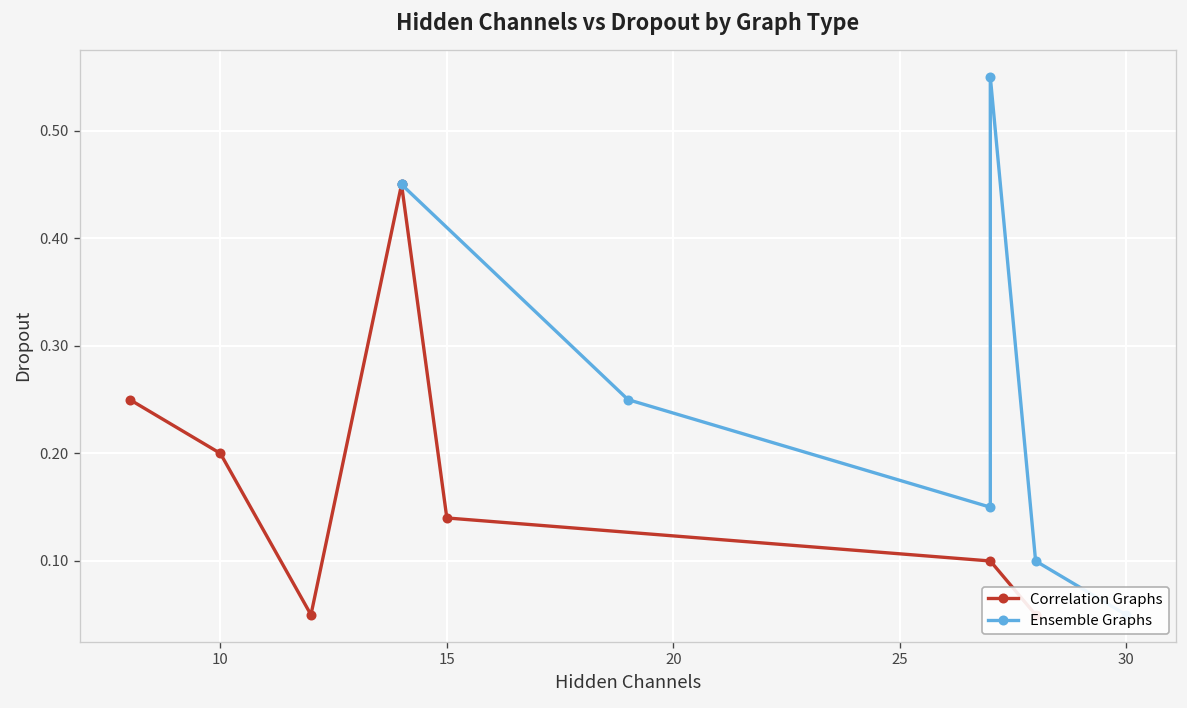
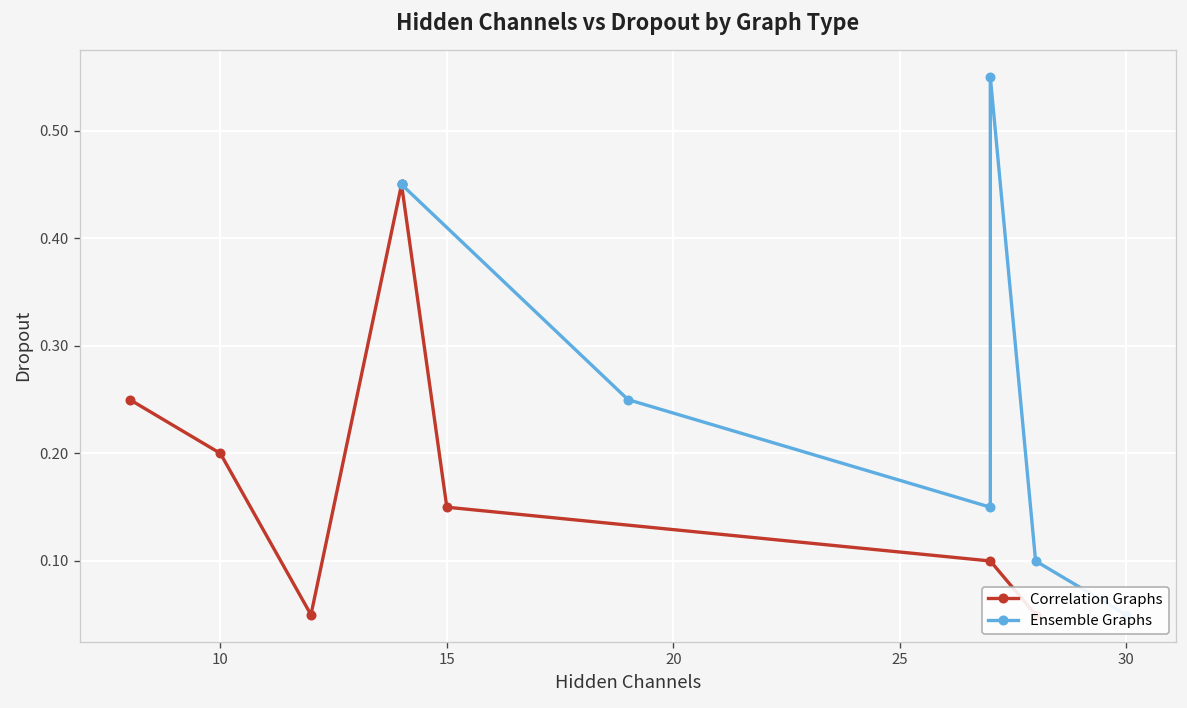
  {
    "Correlation Graphs": {
      "10": 0.20,
-     "15": 0.14
+     "15": 0.15
    }
  }
